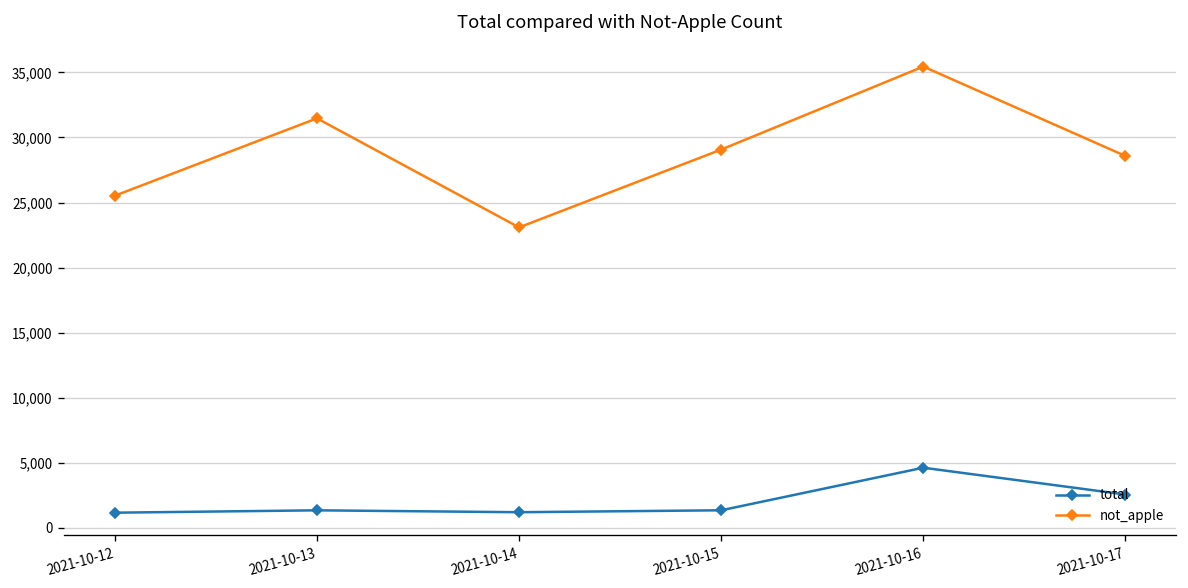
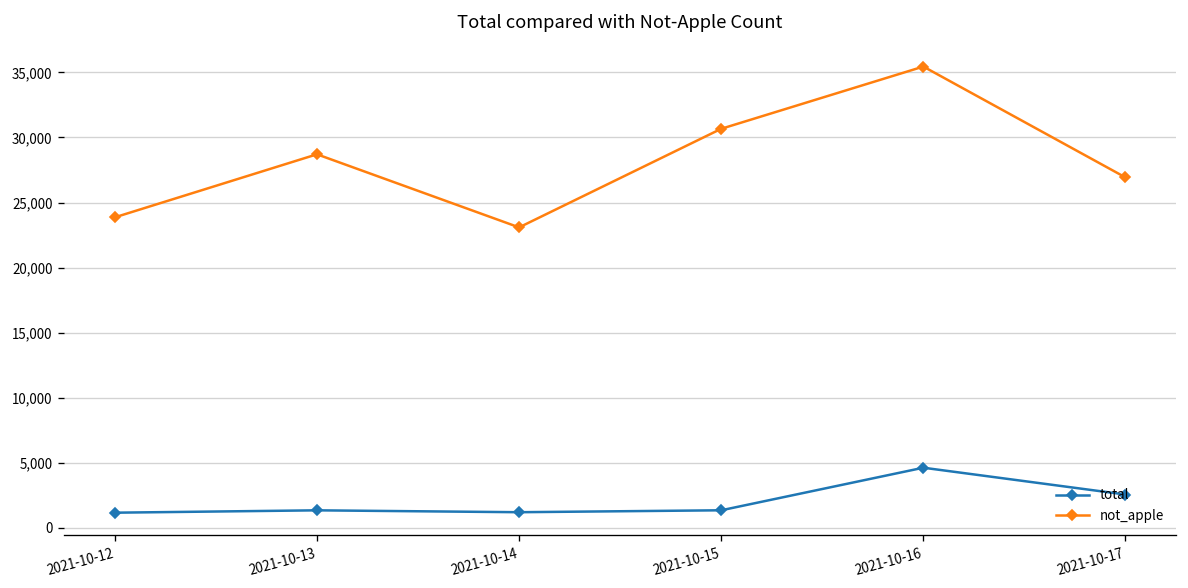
  {
    "total": {
      "2021-10-12": "1,100",
      "2021-10-13": "1,300",
      "2021-10-14": "1,200",
      "2021-10-15": "1,300",
      "2021-10-16": "4,600",
      "2021-10-17": "2,500"
    },
    "not_apple": {
-     "2021-10-12": "25,500",
-     "2021-10-13": "31,500",
+     "2021-10-12": "23,900",
+     "2021-10-13": "28,700",
      "2021-10-14": "23,100",
-     "2021-10-15": "29,100",
+     "2021-10-15": "30,700",
      "2021-10-16": "35,500",
-     "2021-10-17": "28,600"
+     "2021-10-17": "26,900"
    }
  }
